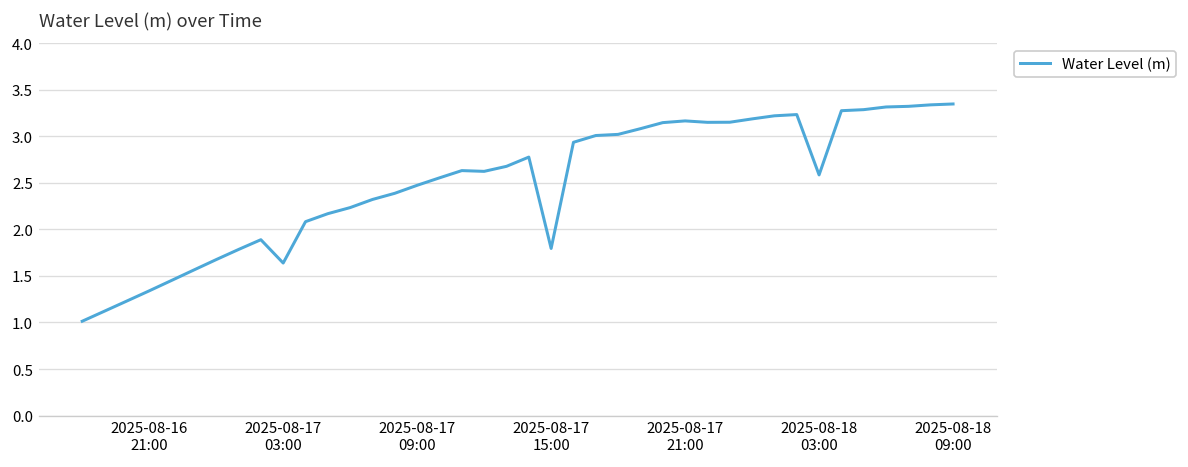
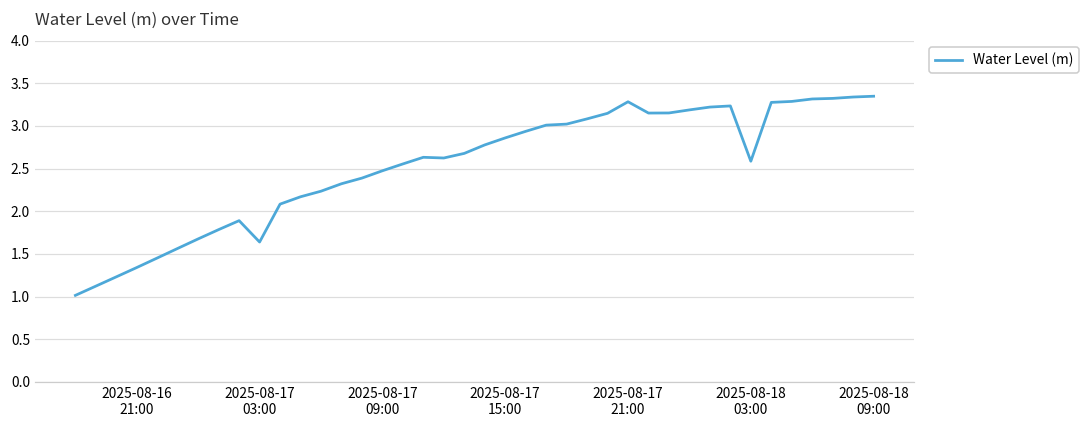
  {
    "2025-08-16 21:00": 1.3,
    "2025-08-17 03:00": 1.6,
    "2025-08-17 09:00": 2.5,
-   "2025-08-17 15:00": 1.8,
-   "2025-08-17 21:00": 3.2,
+   "2025-08-17 15:00": 2.9,
+   "2025-08-17 21:00": 3.3,
    "2025-08-18 03:00": 2.6,
    "2025-08-18 09:00": 3.3
  }
